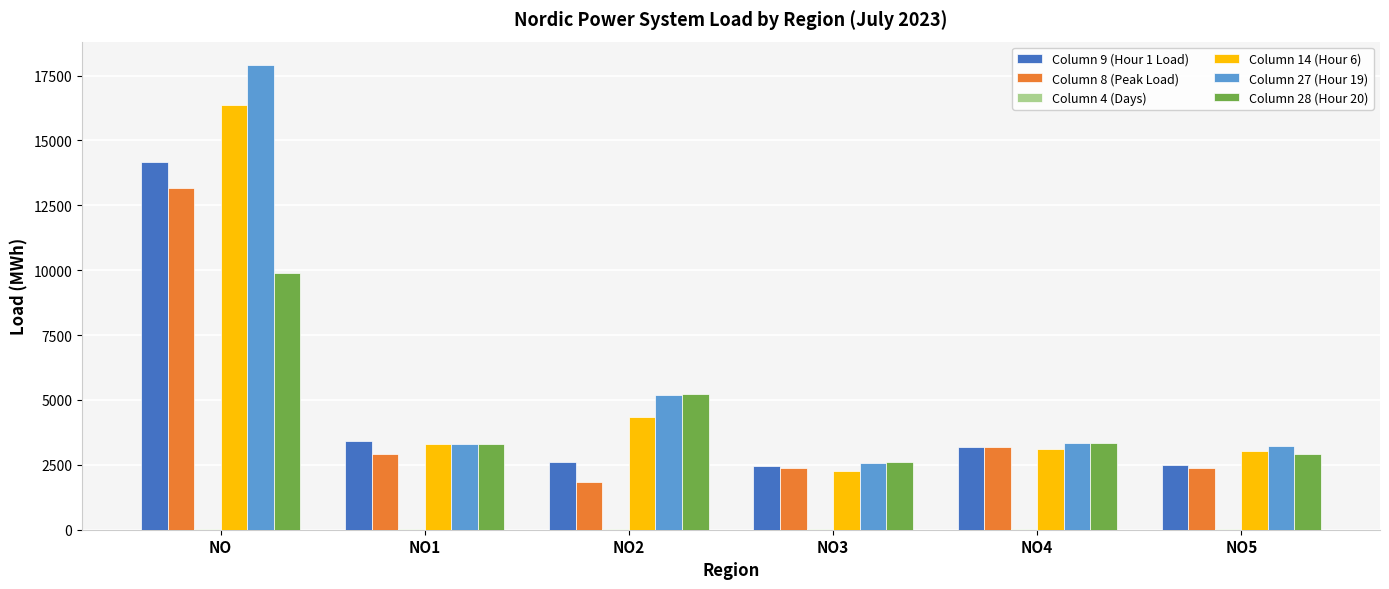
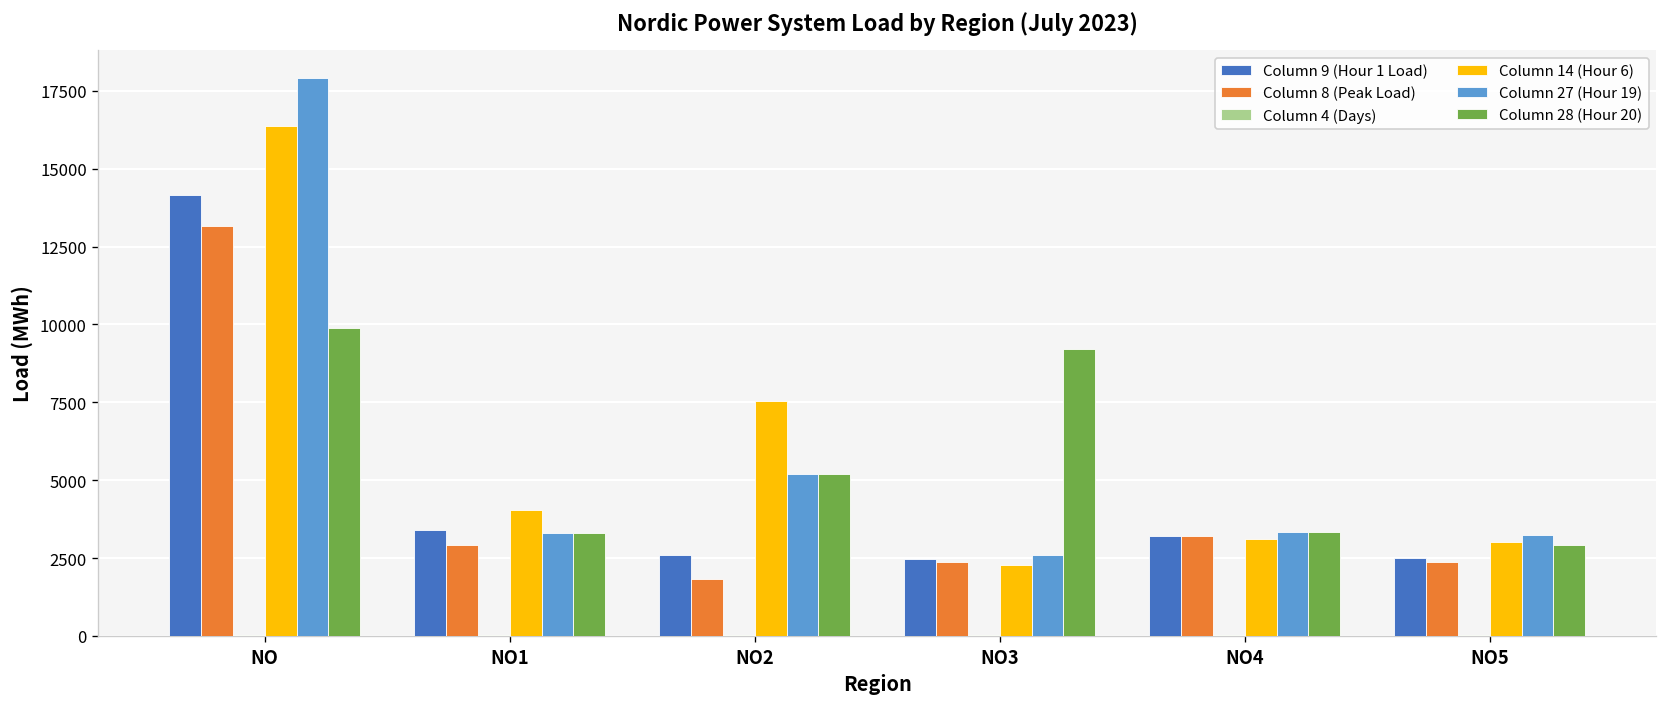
  {
    "Column 8 (Peak Load)": {
      "NO": 13200,
      "NO1": 2900,
      "NO2": 1800,
      "NO3": 2400,
      "NO4": 3200,
      "NO5": 2400
    },
    "Column 14 (Hour 6)": {
      "NO": 16400,
-     "NO1": 3300,
-     "NO2": 4300,
+     "NO1": 4000,
+     "NO2": 7500,
      "NO3": 2300,
      "NO4": 3100,
      "NO5": 3000
    },
    "Column 28 (Hour 20)": {
      "NO": 9900,
      "NO1": 3300,
      "NO2": 5200,
-     "NO3": 2600,
+     "NO3": 9200,
      "NO4": 3300,
      "NO5": 2900
    }
  }
